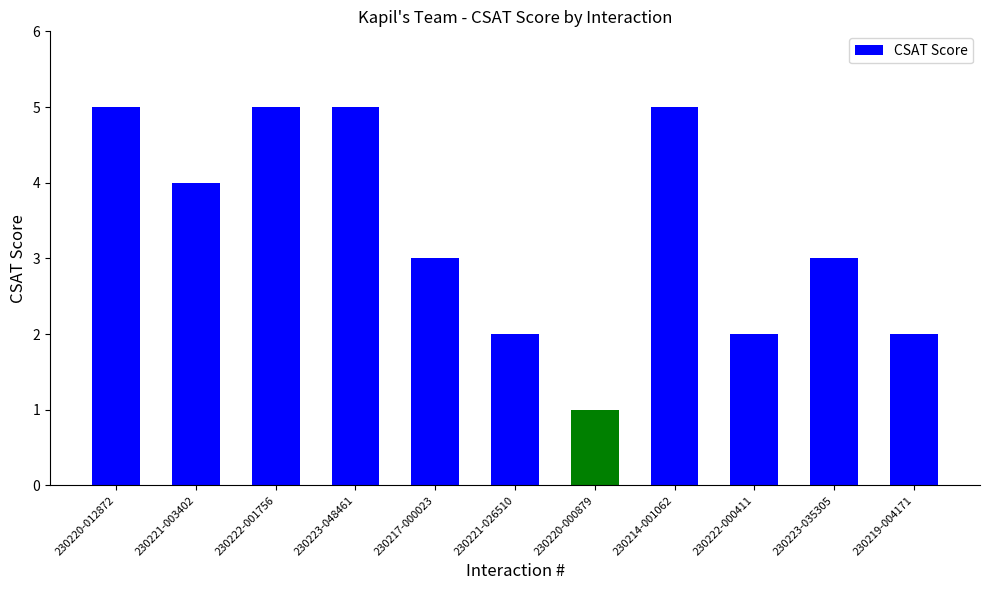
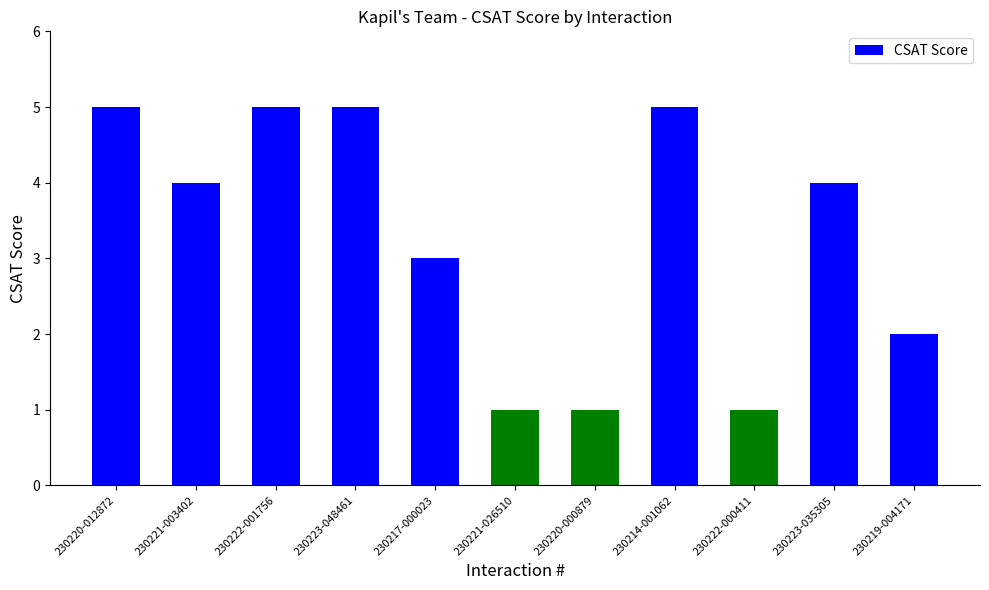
  {
    "230220-012872": 5,
    "230221-003402": 4,
    "230222-001756": 5,
    "230223-048461": 5,
    "230217-000023": 3,
-   "230221-026510": 2,
+   "230221-026510": 1,
    "230220-000879": 1,
    "230214-001062": 5,
-   "230222-000411": 2,
-   "230223-035305": 3,
+   "230222-000411": 1,
+   "230223-035305": 4,
    "230219-004171": 2
  }
